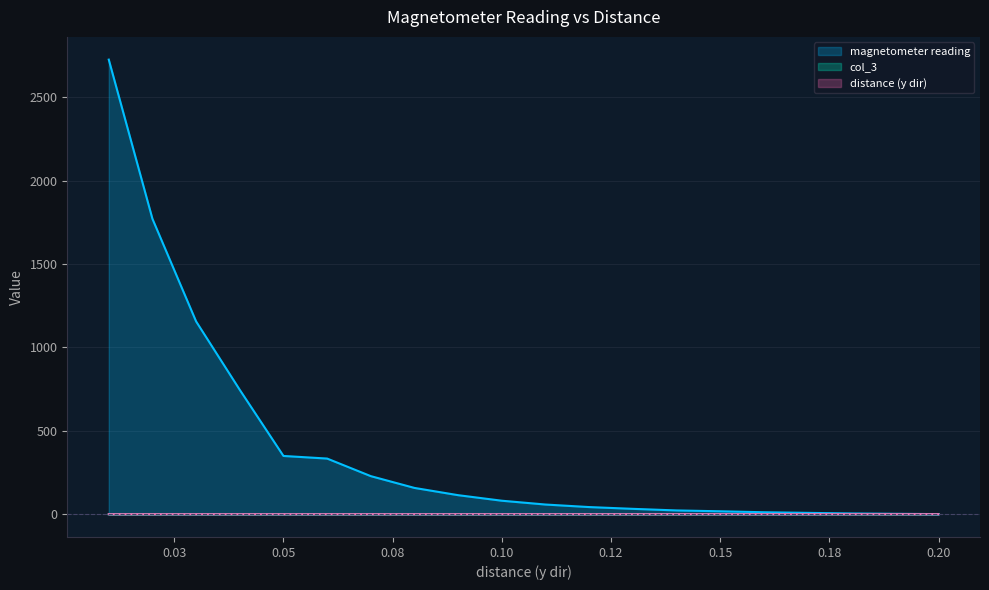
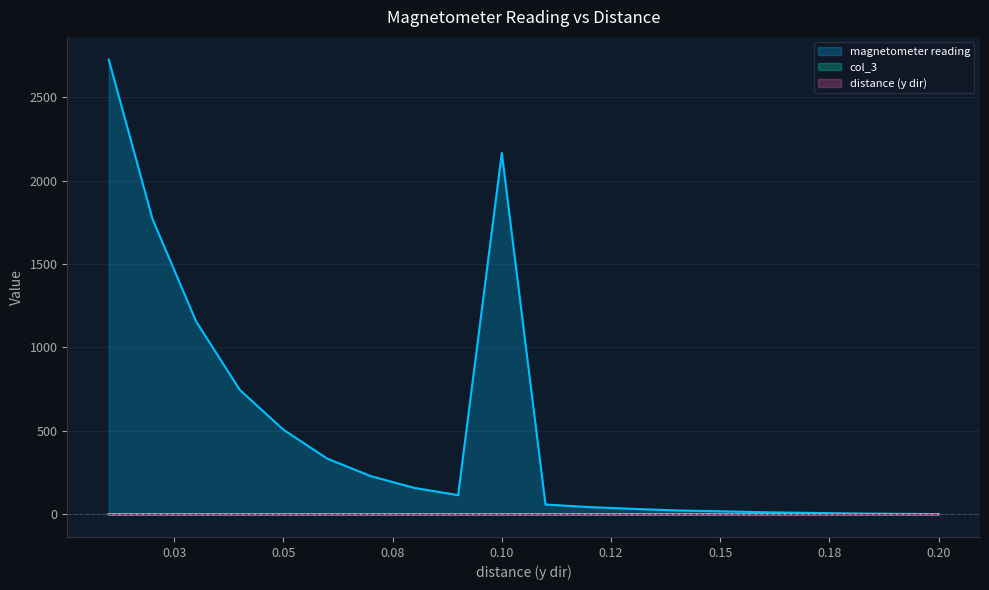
  {
    "magnetometer reading": {
-     "0.05": 350,
-     "0.10": 80,
+     "0.05": 510,
+     "0.10": 2170,
      "0.15": 20
    },
    "distance (y dir)": {
      "0.05": 0,
      "0.10": 0,
      "0.15": 0
    }
  }
